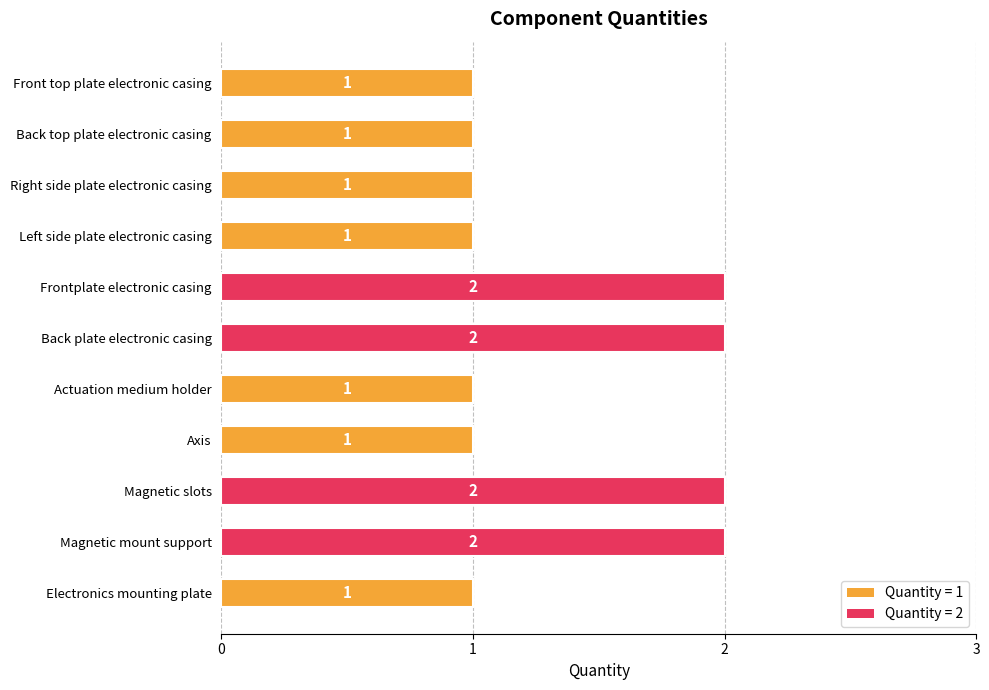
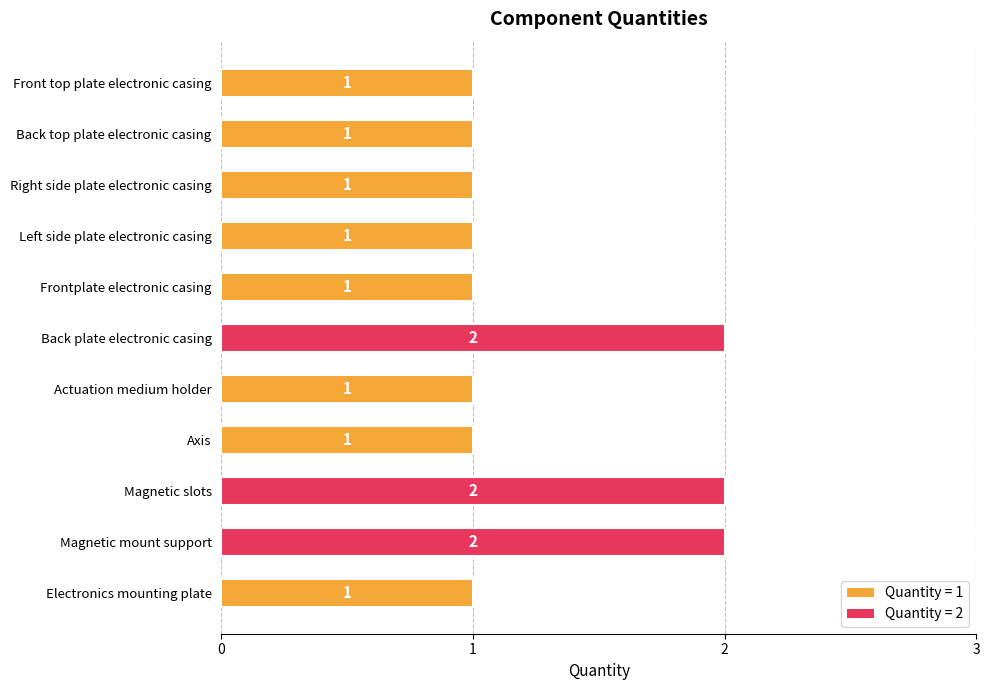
  {
    "Front top plate electronic casing": 1,
    "Back top plate electronic casing": 1,
    "Right side plate electronic casing": 1,
    "Left side plate electronic casing": 1,
-   "Frontplate electronic casing": 2,
+   "Frontplate electronic casing": 1,
    "Back plate electronic casing": 2,
    "Actuation medium holder": 1,
    "Axis": 1,
    "Magnetic slots": 2,
    "Magnetic mount support": 2,
    "Electronics mounting plate": 1
  }
